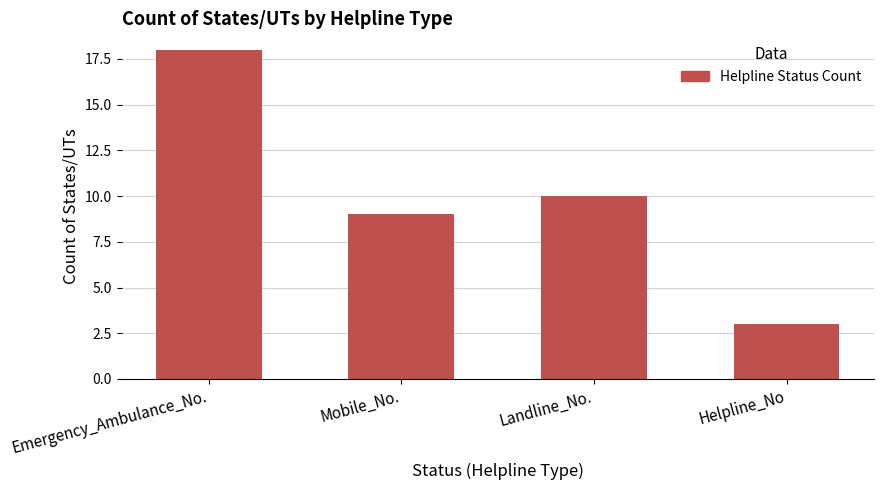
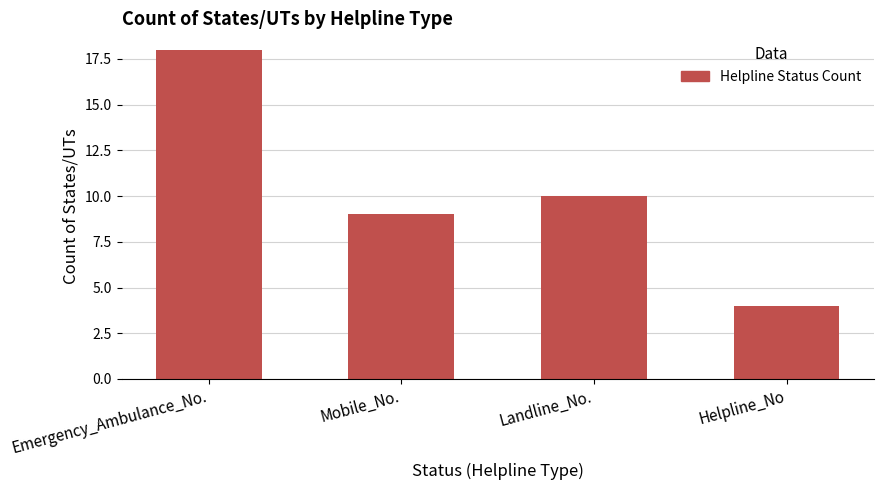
  {
    "Emergency_Ambulance_No.": 18,
    "Mobile_No.": 9,
    "Landline_No.": 10,
-   "Helpline_No": 3
+   "Helpline_No": 4
  }
